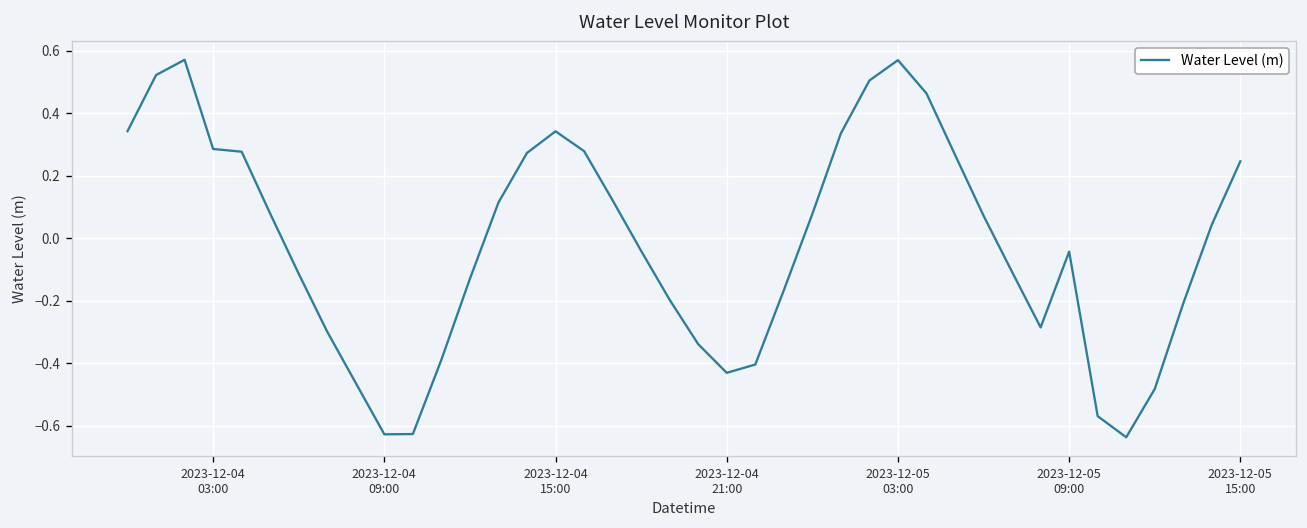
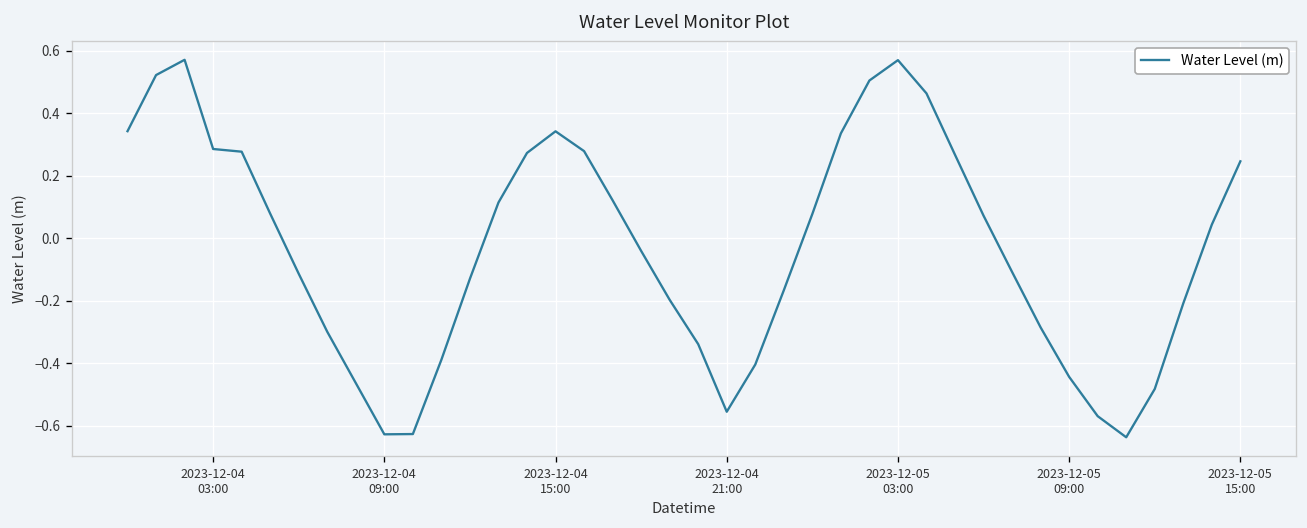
  {
    "2023-12-04 03:00": 0.29,
    "2023-12-04 09:00": -0.63,
    "2023-12-04 15:00": 0.34,
-   "2023-12-04 21:00": -0.43,
+   "2023-12-04 21:00": -0.55,
    "2023-12-05 03:00": 0.57,
-   "2023-12-05 09:00": -0.04,
+   "2023-12-05 09:00": -0.44,
    "2023-12-05 15:00": 0.25
  }
